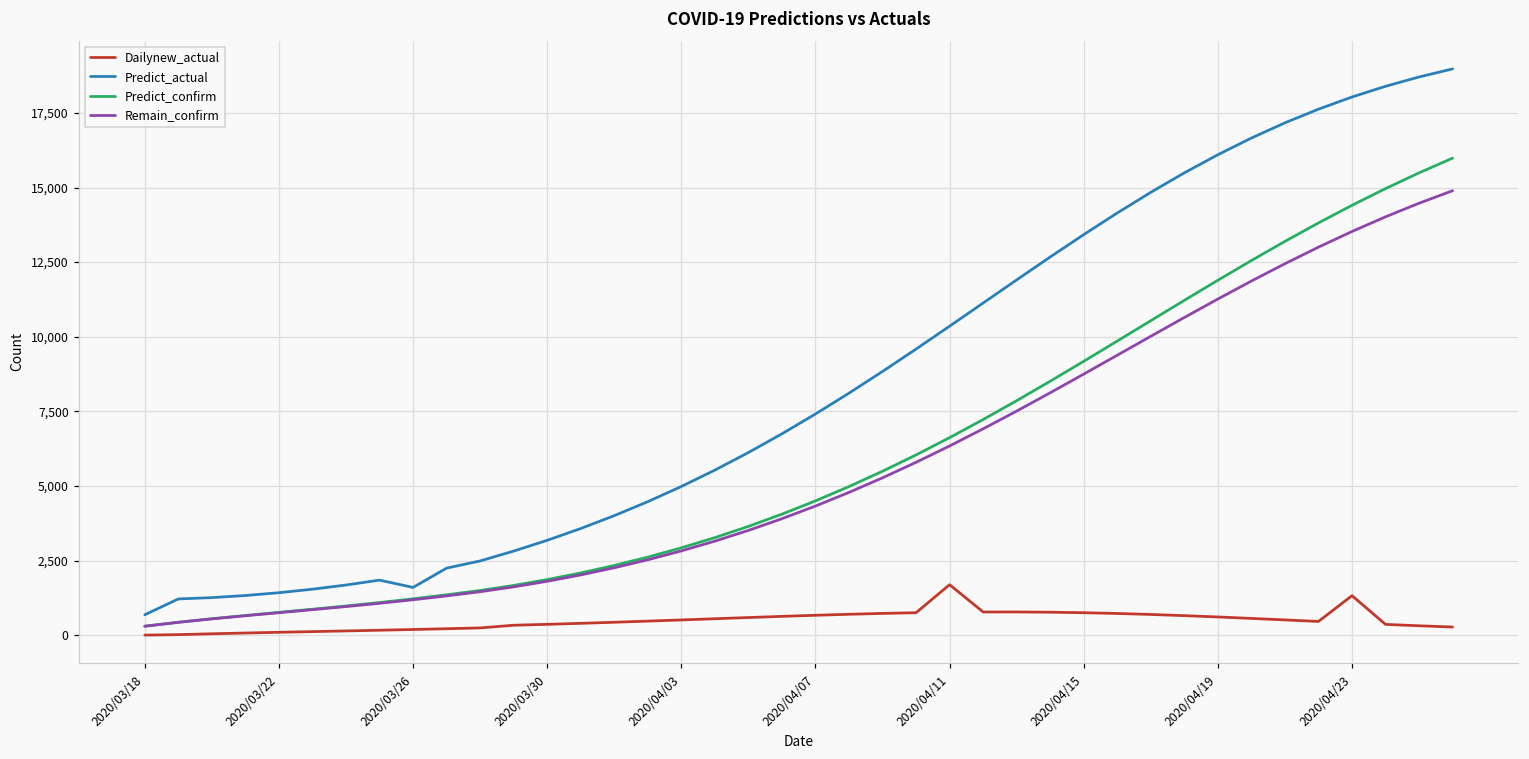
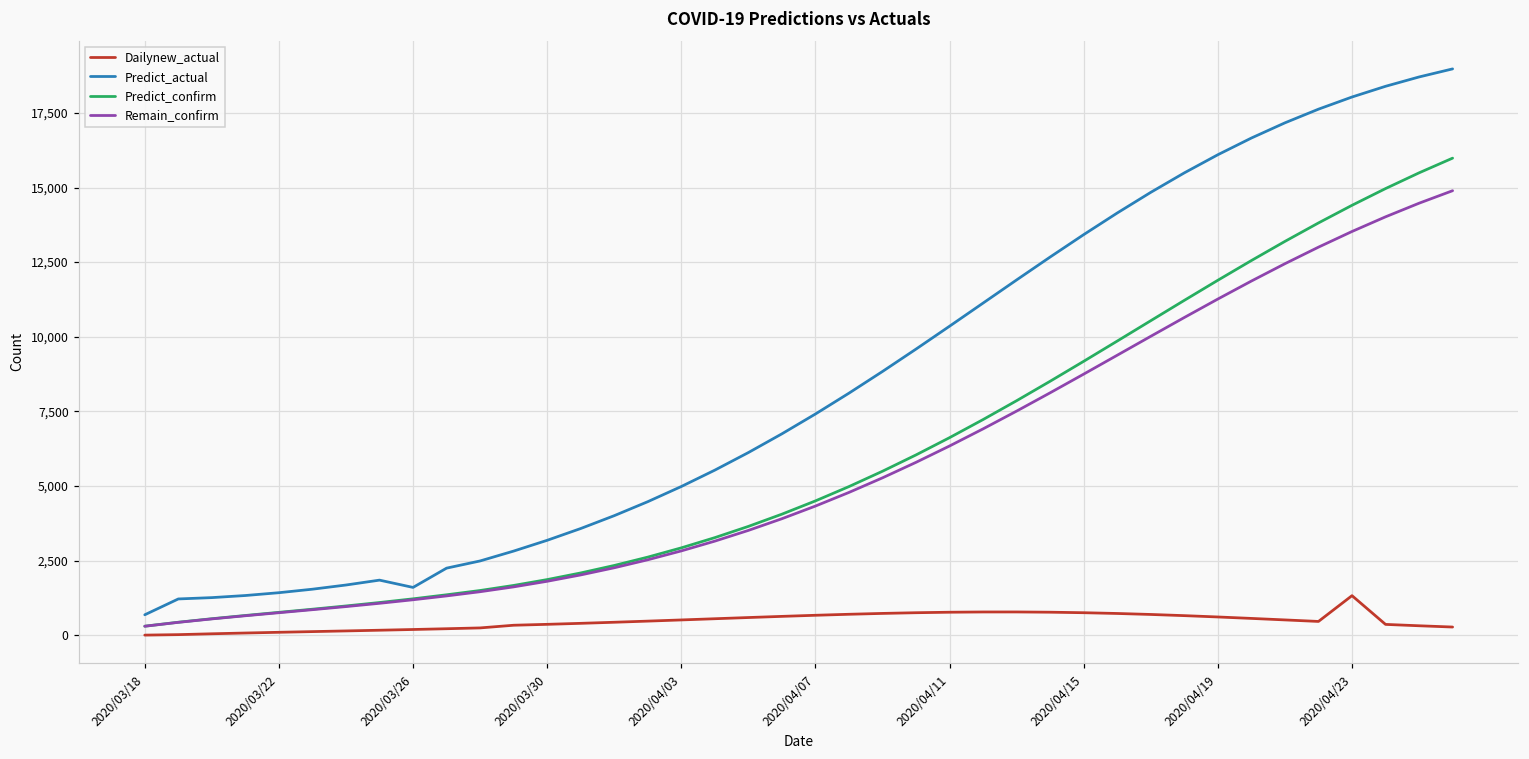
  {
    "Dailynew_actual": {
      "2020/03/18": "0",
      "2020/03/22": "100",
      "2020/03/26": "200",
      "2020/03/30": "400",
      "2020/04/03": "500",
      "2020/04/07": "700",
-     "2020/04/11": "1,700",
+     "2020/04/11": "800",
      "2020/04/15": "800",
      "2020/04/19": "600",
      "2020/04/23": "1,300"
    },
    "Predict_actual": {
      "2020/03/18": "700",
      "2020/03/22": "1,400",
      "2020/03/26": "1,600",
      "2020/03/30": "3,200",
      "2020/04/03": "5,000",
      "2020/04/07": "7,400",
      "2020/04/11": "10,400",
      "2020/04/15": "13,400",
      "2020/04/19": "16,100",
      "2020/04/23": "18,000"
    },
    "Predict_confirm": {
      "2020/04/03": "2,900",
      "2020/04/07": "4,500",
      "2020/04/11": "6,600",
      "2020/04/15": "9,200",
      "2020/04/19": "11,900",
      "2020/04/23": "14,400"
    },
    "Remain_confirm": {
      "2020/04/03": "2,800",
      "2020/04/07": "4,300",
      "2020/04/11": "6,300",
      "2020/04/15": "8,700",
      "2020/04/19": "11,300",
      "2020/04/23": "13,500"
    }
  }
